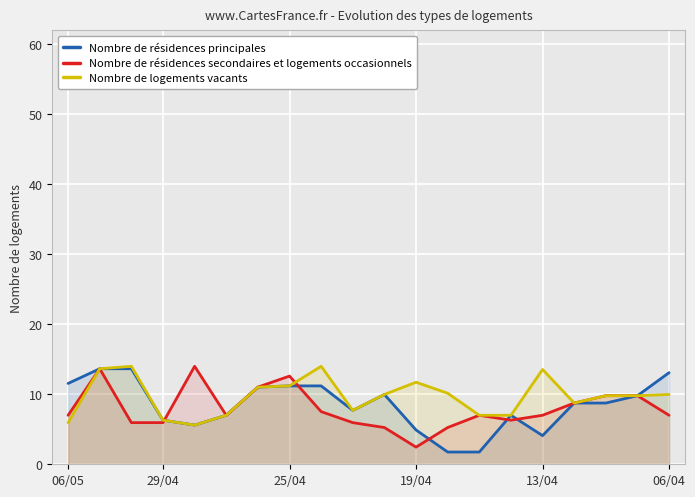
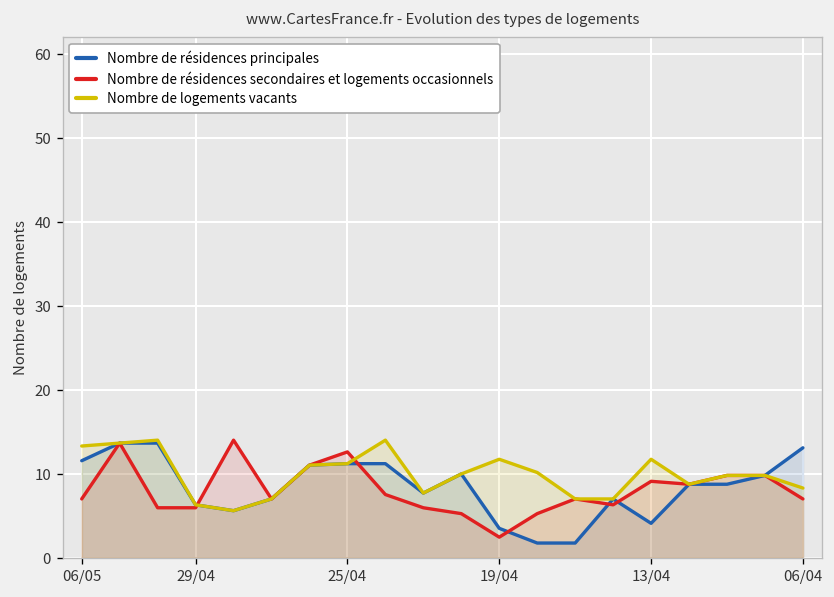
  {
    "Nombre de résidences principales": {
      "06/05": 12,
-     "19/04": 5,
+     "19/04": 4,
      "13/04": 4,
      "06/04": 13
    },
    "Nombre de résidences secondaires et logements occasionnels": {
      "06/05": 7,
      "25/04": 13,
      "19/04": 2,
-     "13/04": 7,
+     "13/04": 9,
      "06/04": 7
    },
    "Nombre de logements vacants": {
-     "06/05": 6,
+     "06/05": 13,
      "19/04": 12,
-     "13/04": 14,
-     "06/04": 10
+     "13/04": 12,
+     "06/04": 8
    }
  }
